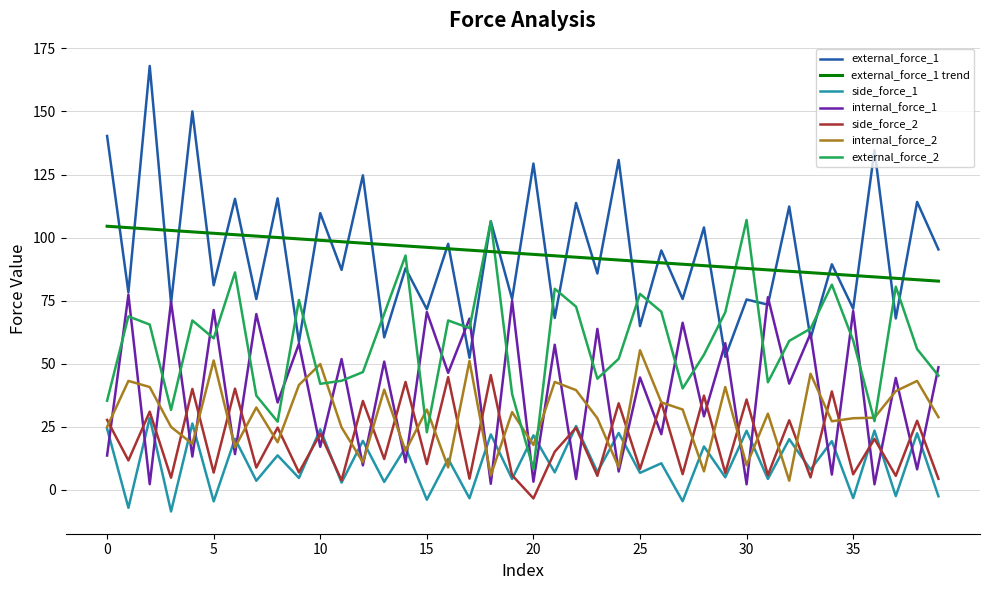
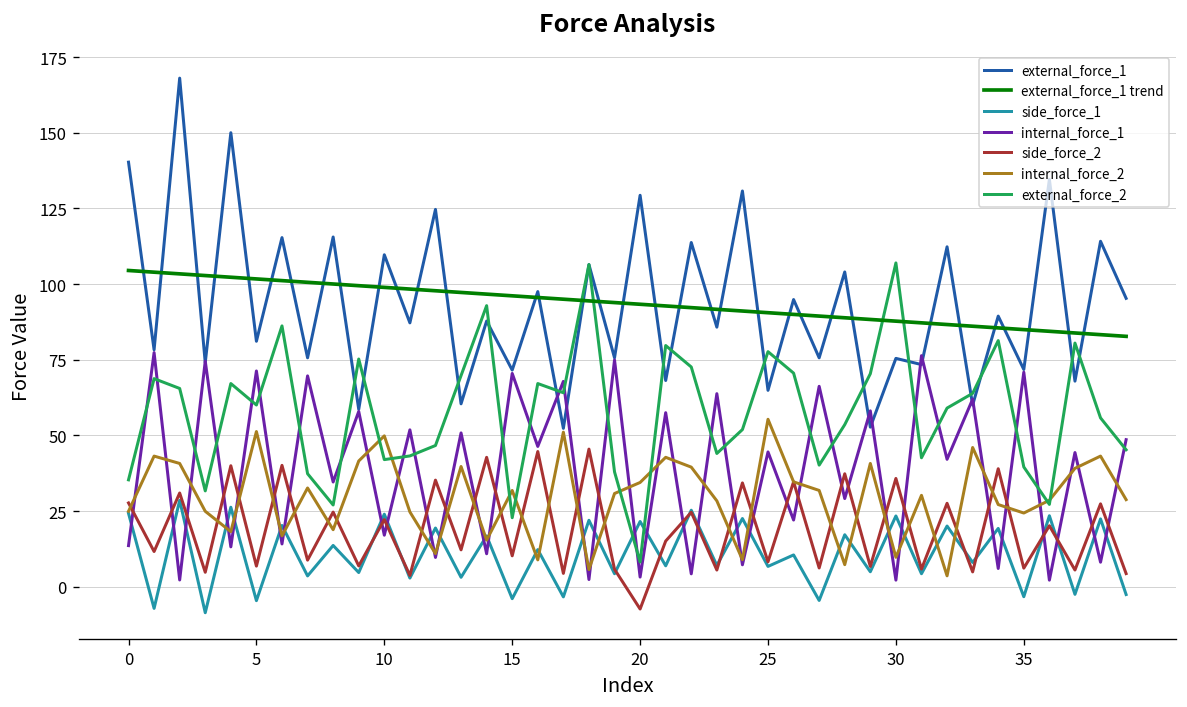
  {
    "external_force_1": {
      "0": 140,
      "5": 81,
      "10": 110,
      "15": 72,
      "20": 129,
      "25": 65,
      "30": 75
    },
    "external_force_1 trend": {
      "0": 104,
      "5": 102,
      "10": 99,
      "15": 96,
      "20": 93,
      "25": 91,
      "30": 88,
      "35": 85
    },
    "side_force_1": {
      "5": -5,
      "10": 24,
      "15": -4,
      "20": 22,
      "25": 7,
      "30": 23,
      "35": -3
    },
    "internal_force_1": {
      "0": 14,
      "5": 71,
      "10": 17,
      "15": 70,
      "20": 3,
      "25": 45,
      "30": 2
    },
    "side_force_2": {
      "0": 28,
      "5": 7,
      "10": 22,
      "15": 10,
-     "20": -3,
+     "20": -7,
      "25": 8,
      "30": 36,
      "35": 6
    },
    "internal_force_2": {
      "5": 51,
      "10": 50,
      "15": 32,
-     "20": 18,
+     "20": 34,
      "25": 55,
      "30": 10,
-     "35": 28
+     "35": 24
    },
    "external_force_2": {
      "0": 35,
      "5": 60,
      "10": 42,
      "15": 23,
      "20": 8,
      "25": 78,
      "30": 107,
-     "35": 59
+     "35": 40
    }
  }
